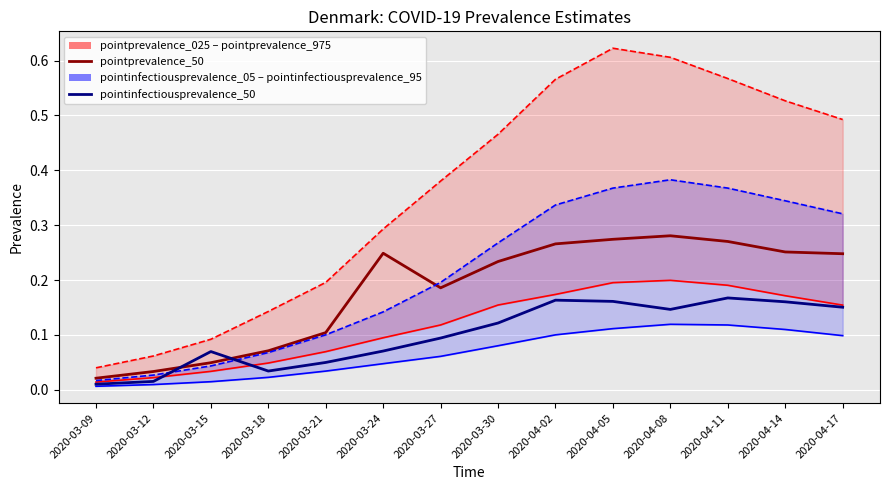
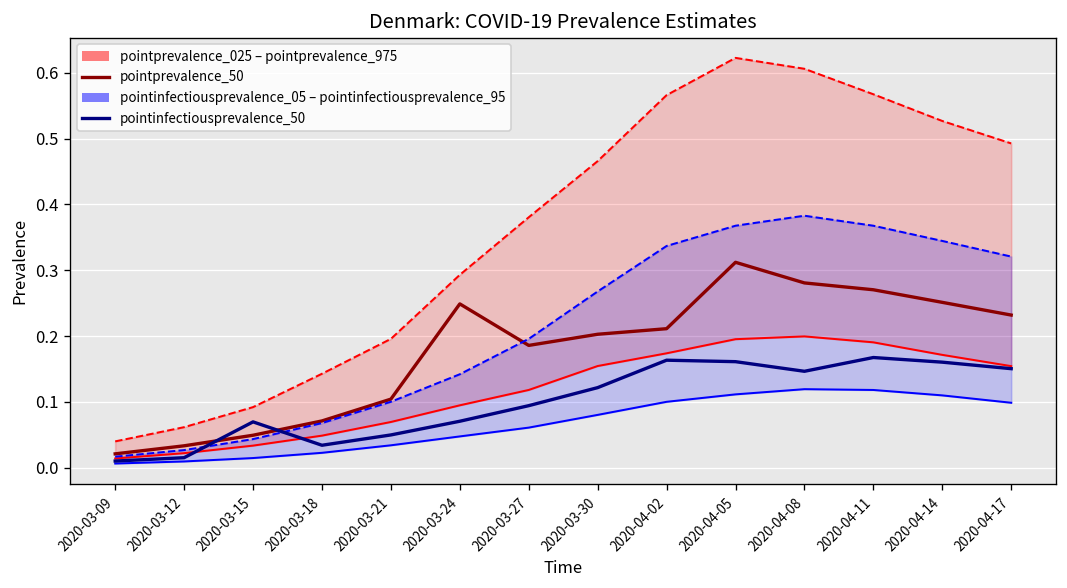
  {
    "pointprevalence_50": {
      "2020-03-12": 0.03,
      "2020-03-15": 0.05,
      "2020-03-24": 0.25,
      "2020-03-27": 0.19,
-     "2020-03-30": 0.23,
-     "2020-04-02": 0.27,
-     "2020-04-05": 0.27,
+     "2020-03-30": 0.20,
+     "2020-04-02": 0.21,
+     "2020-04-05": 0.31,
      "2020-04-08": 0.28,
      "2020-04-11": 0.27,
      "2020-04-14": 0.25,
-     "2020-04-17": 0.25
+     "2020-04-17": 0.23
    },
    "pointinfectiousprevalence_50": {
      "2020-03-12": 0.02,
      "2020-03-15": 0.07,
      "2020-03-18": 0.03,
      "2020-03-21": 0.05,
      "2020-03-24": 0.07,
      "2020-03-27": 0.09,
      "2020-03-30": 0.12,
      "2020-04-02": 0.16,
      "2020-04-05": 0.16,
      "2020-04-08": 0.15,
      "2020-04-11": 0.17,
      "2020-04-14": 0.16
    }
  }
